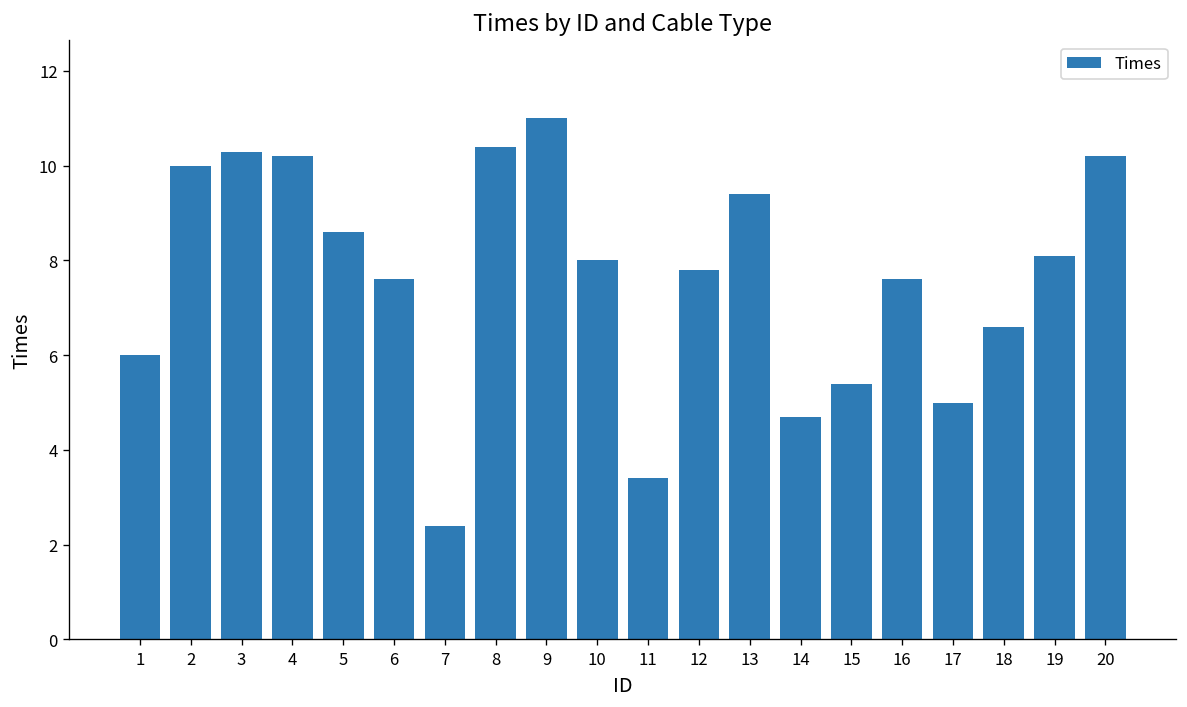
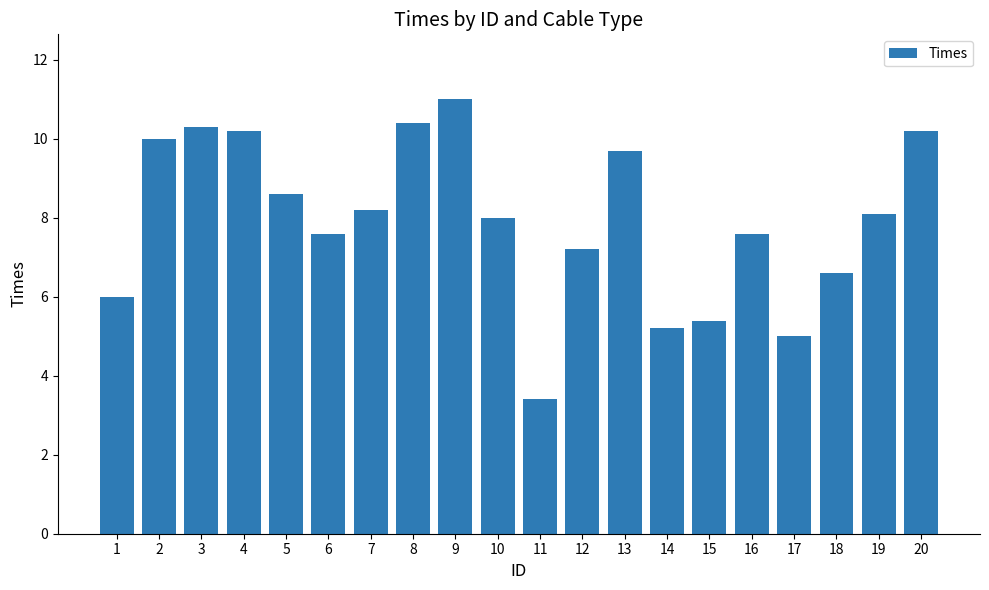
  {
    "1": 6.0,
    "2": 10.0,
    "3": 10.3,
    "4": 10.2,
    "5": 8.6,
    "6": 7.6,
-   "7": 2.4,
+   "7": 8.2,
    "8": 10.4,
    "9": 11.0,
    "10": 8.0,
    "11": 3.4,
-   "12": 7.8,
-   "13": 9.4,
-   "14": 4.7,
+   "12": 7.2,
+   "13": 9.7,
+   "14": 5.2,
    "15": 5.4,
    "16": 7.6,
    "17": 5.0,
    "18": 6.6,
    "19": 8.1,
    "20": 10.2
  }
